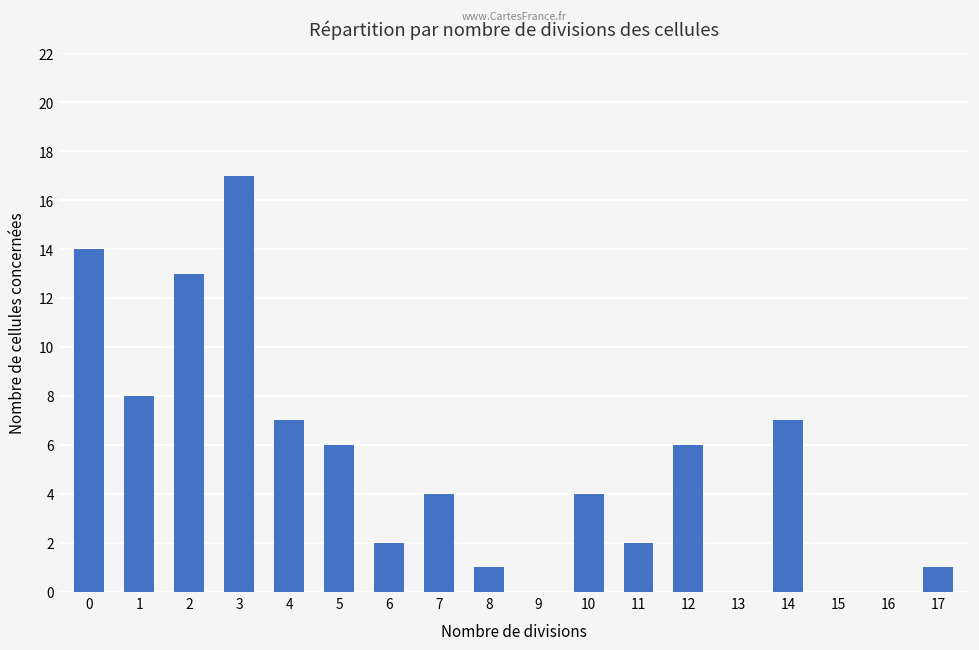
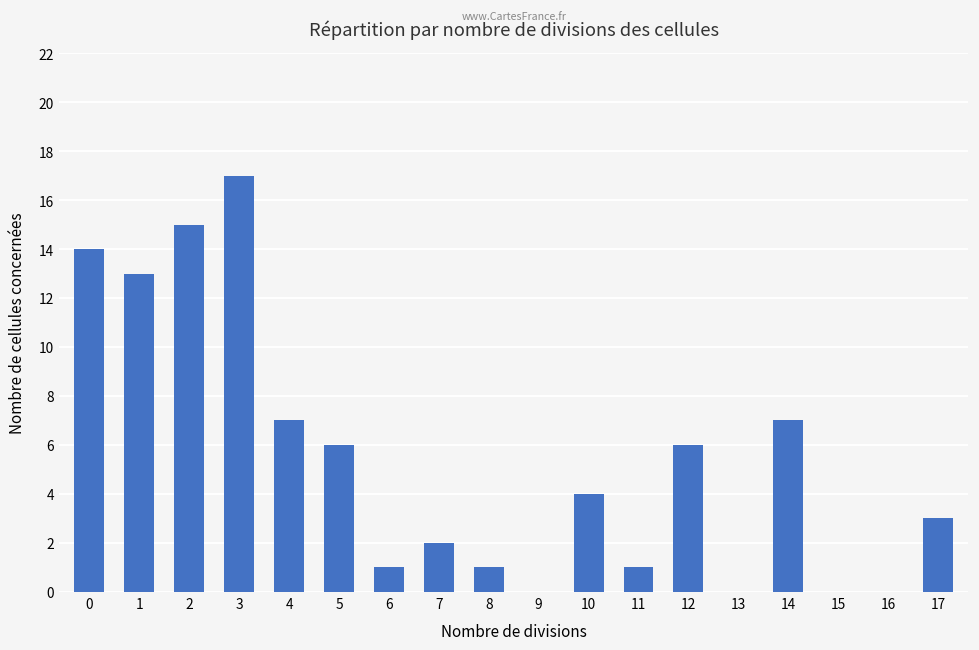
  {
    "0": 14,
-   "1": 8,
-   "2": 13,
+   "1": 13,
+   "2": 15,
    "3": 17,
    "4": 7,
    "5": 6,
-   "6": 2,
-   "7": 4,
+   "6": 1,
+   "7": 2,
    "8": 1,
    "9": 0,
    "10": 4,
-   "11": 2,
+   "11": 1,
    "12": 6,
    "13": 0,
    "14": 7,
    "15": 0,
    "16": 0,
-   "17": 1
+   "17": 3
  }
